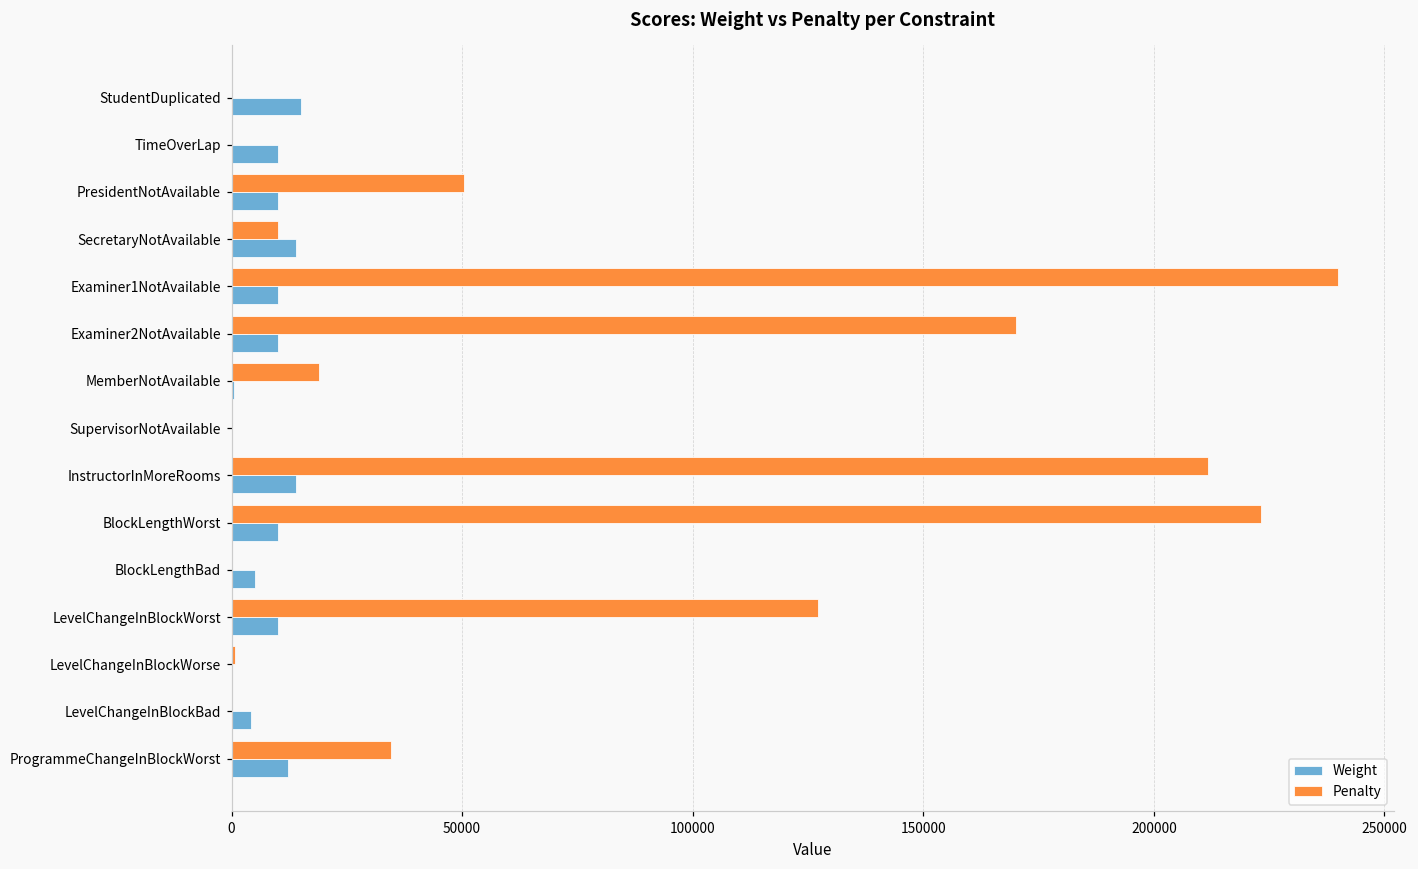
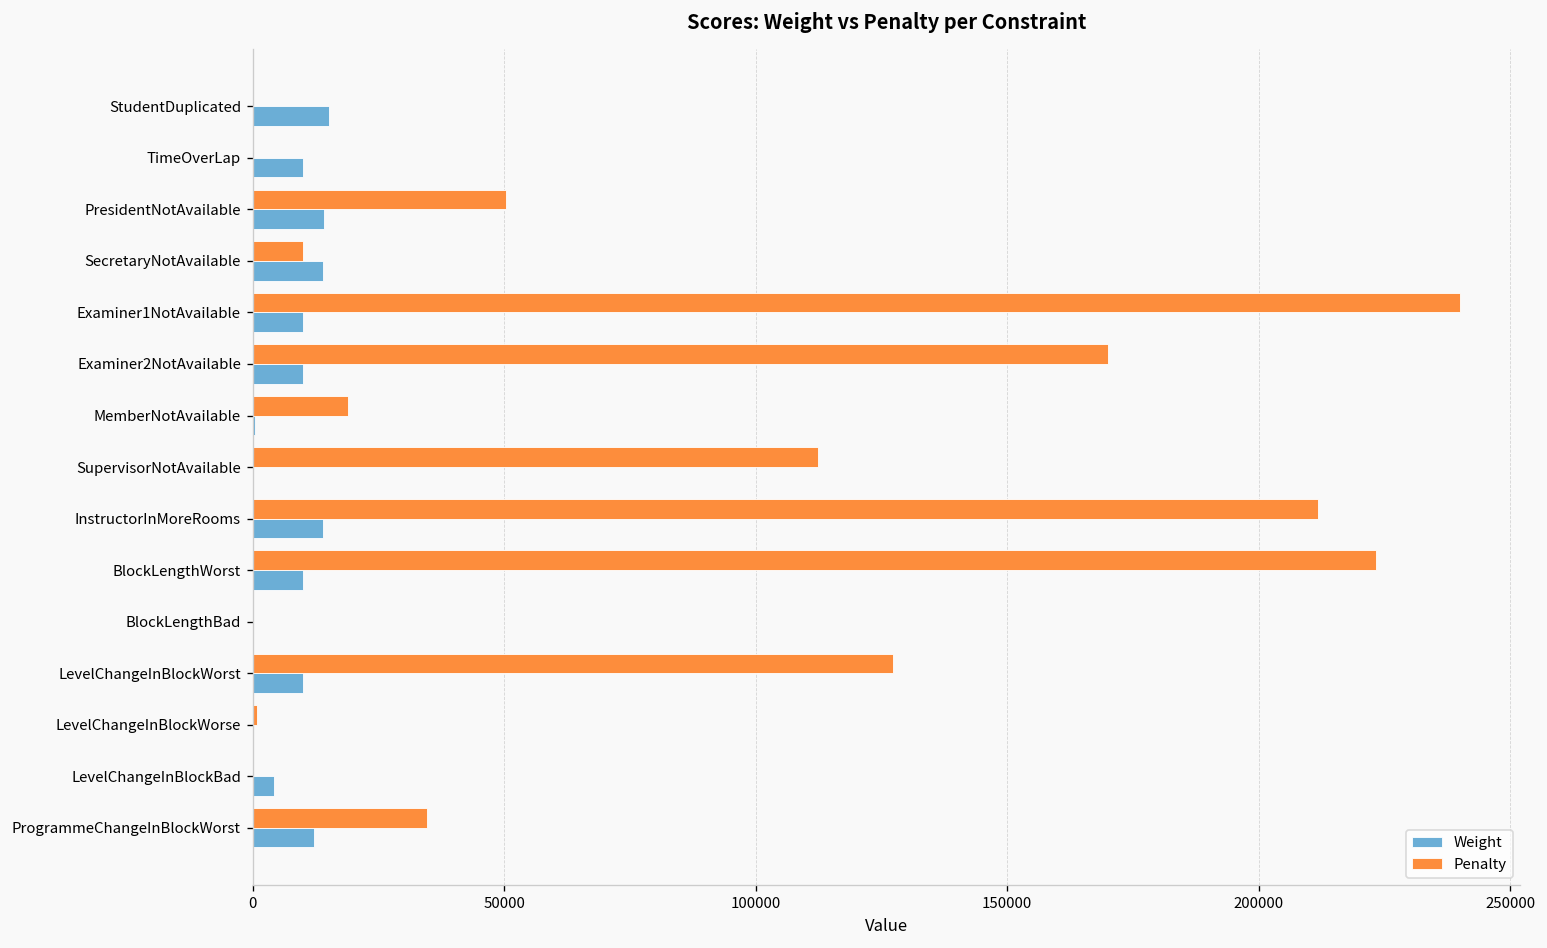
  {
    "Weight": {
      "StudentDuplicated": 15000,
      "TimeOverLap": 10000,
-     "PresidentNotAvailable": 10000,
+     "PresidentNotAvailable": 14000,
      "SecretaryNotAvailable": 14000,
      "Examiner1NotAvailable": 10000,
      "Examiner2NotAvailable": 10000,
      "InstructorInMoreRooms": 14000,
      "BlockLengthWorst": 10000,
-     "BlockLengthBad": 5000,
+     "BlockLengthBad": 0,
      "LevelChangeInBlockWorst": 10000,
      "LevelChangeInBlockBad": 4000,
      "ProgrammeChangeInBlockWorst": 12000
    },
    "Penalty": {
      "StudentDuplicated": 0,
      "TimeOverLap": 0,
      "PresidentNotAvailable": 50000,
      "SecretaryNotAvailable": 10000,
      "Examiner1NotAvailable": 240000,
      "Examiner2NotAvailable": 170000,
      "MemberNotAvailable": 19000,
-     "SupervisorNotAvailable": 0,
+     "SupervisorNotAvailable": 112000,
      "InstructorInMoreRooms": 212000,
      "BlockLengthWorst": 223000,
      "LevelChangeInBlockWorst": 127000,
      "LevelChangeInBlockWorse": 1000,
      "ProgrammeChangeInBlockWorst": 35000
    }
  }
